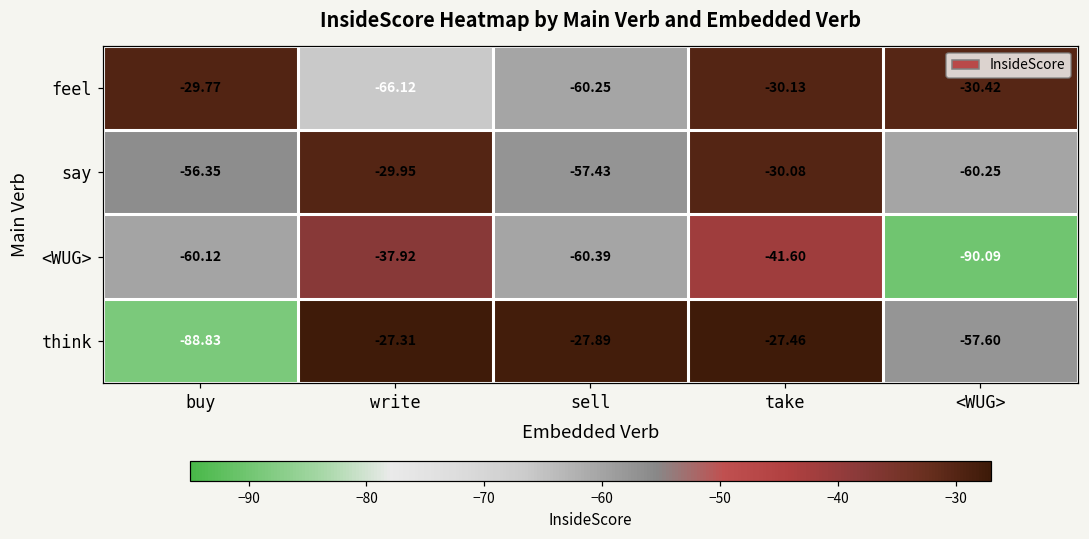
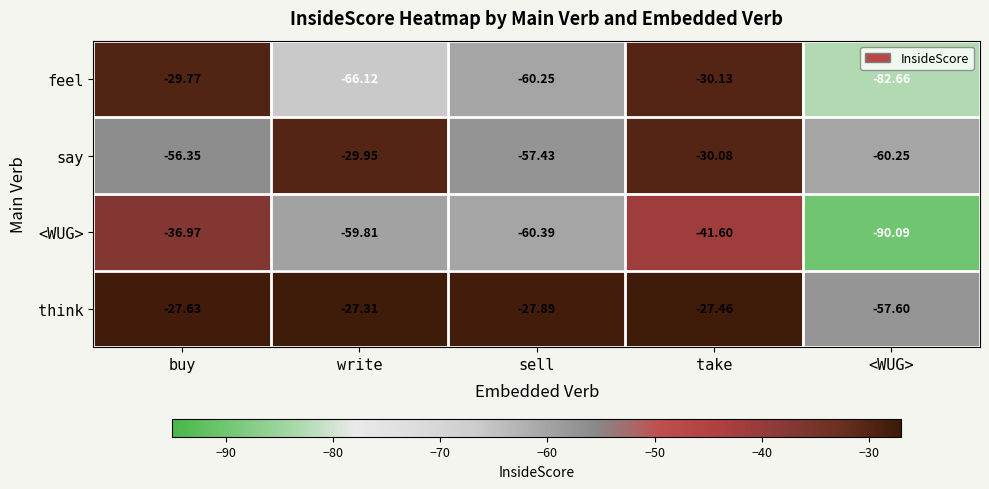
  {
    "feel": {
      "buy": -29.77,
      "write": -66.12,
      "sell": -60.25,
      "take": -30.13,
-     "<WUG>": -30.42
+     "<WUG>": -82.66
    },
    "say": {
      "buy": -56.35,
      "write": -29.95,
      "sell": -57.43,
      "take": -30.08,
      "<WUG>": -60.25
    },
    "<WUG>": {
-     "buy": -60.12,
-     "write": -37.92,
+     "buy": -36.97,
+     "write": -59.81,
      "sell": -60.39,
      "take": -41.60,
      "<WUG>": -90.09
    },
    "think": {
-     "buy": -88.83,
+     "buy": -27.63,
      "write": -27.31,
      "sell": -27.89,
      "take": -27.46,
      "<WUG>": -57.60
    }
  }
